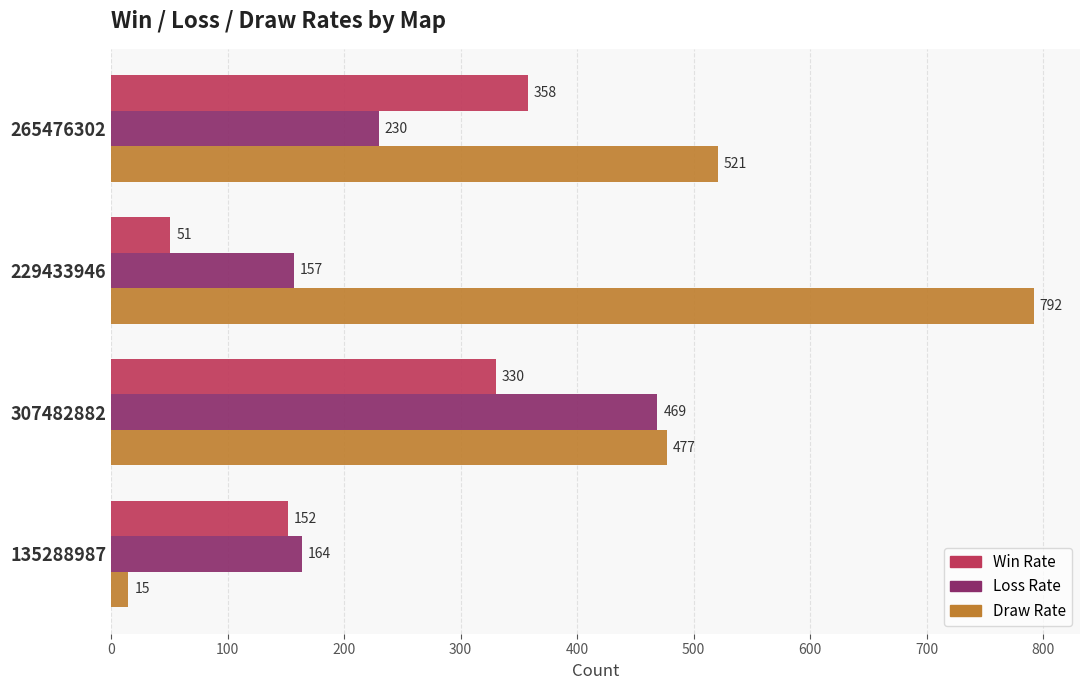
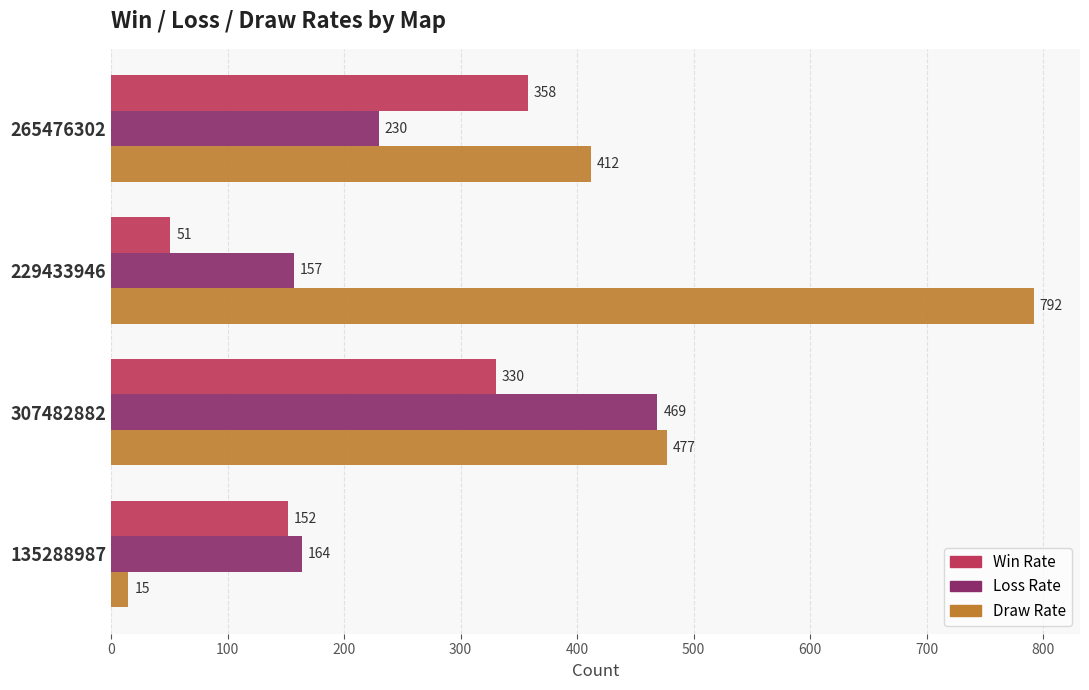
  {
    "Draw Rate": {
-     "265476302": 521,
+     "265476302": 412,
      "229433946": 792,
      "307482882": 477,
      "135288987": 15
    }
  }
